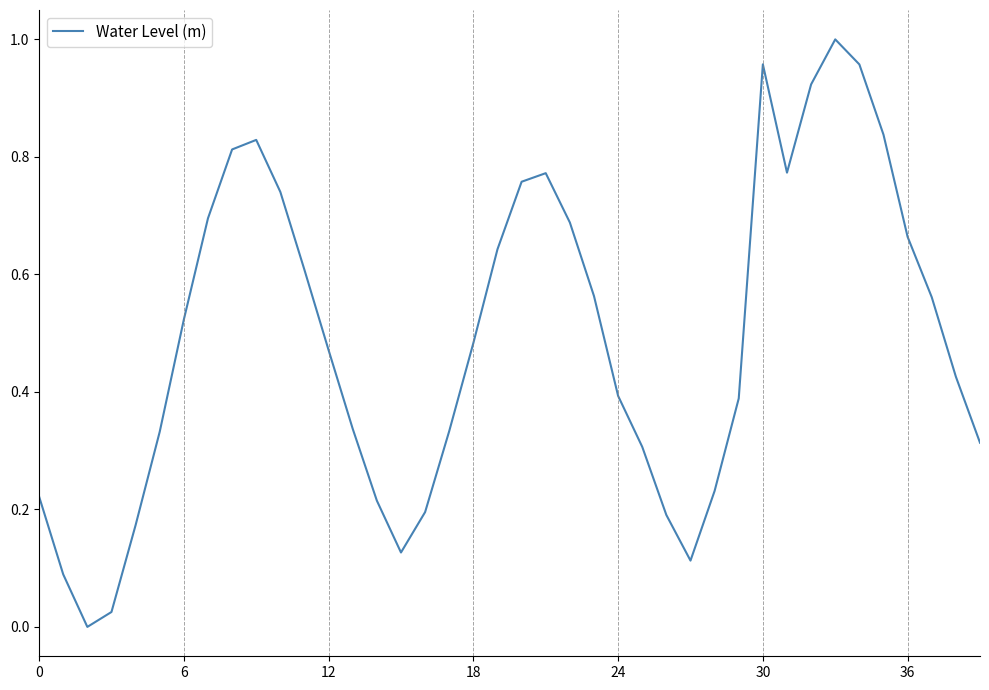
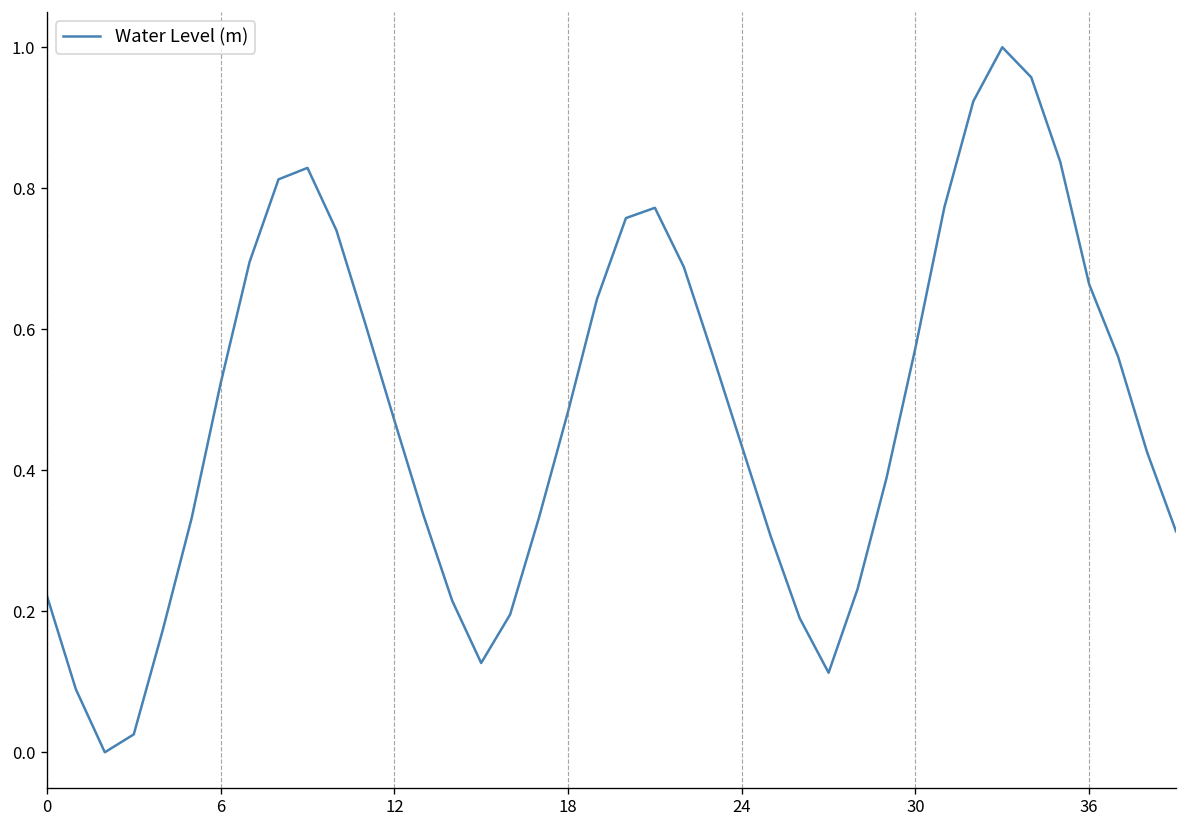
  {
    "0": 0.22,
    "6": 0.52,
    "12": 0.47,
    "18": 0.48,
-   "24": 0.39,
-   "30": 0.96,
+   "24": 0.43,
+   "30": 0.57,
    "36": 0.66
  }
